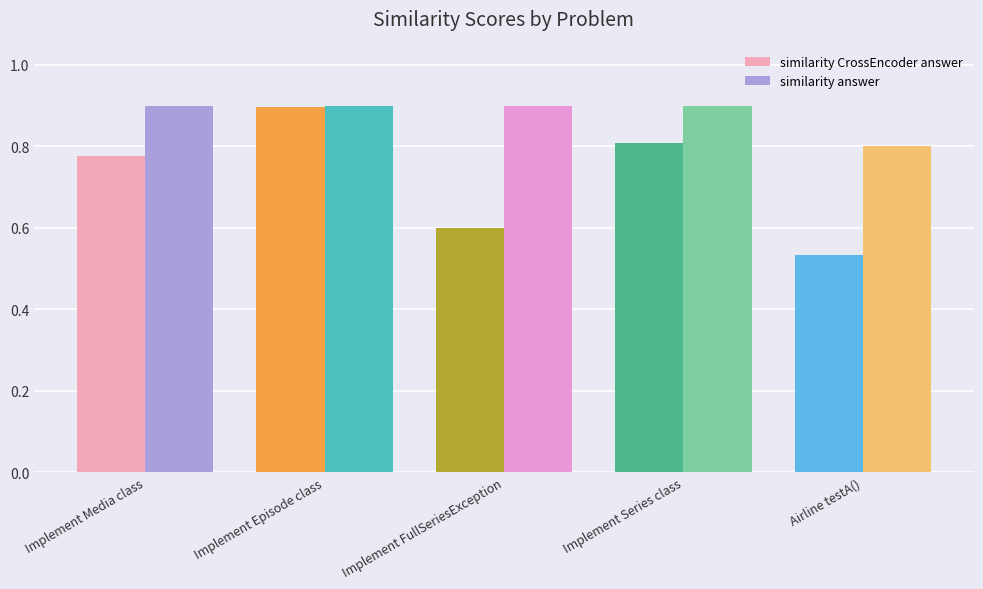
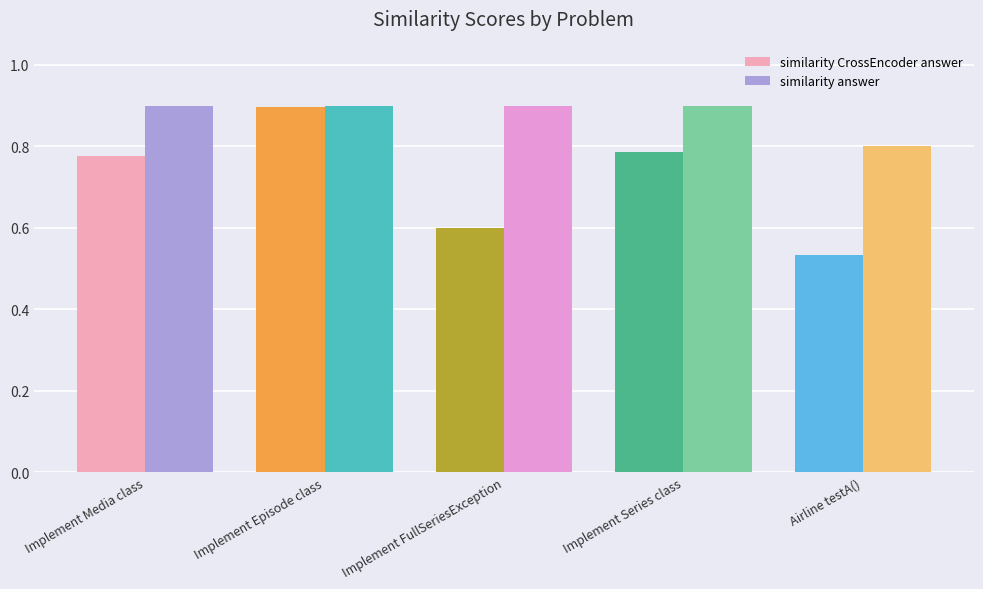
  {
    "similarity CrossEncoder answer": {
      "Implement Media class": 0.78,
      "Implement Episode class": 0.90,
      "Implement FullSeriesException": 0.60,
-     "Implement Series class": 0.81,
+     "Implement Series class": 0.79,
      "Airline testA()": 0.53
    },
    "similarity answer": {
      "Implement Media class": 0.90,
      "Implement Episode class": 0.90,
      "Implement FullSeriesException": 0.90,
      "Implement Series class": 0.90,
      "Airline testA()": 0.80
    }
  }
